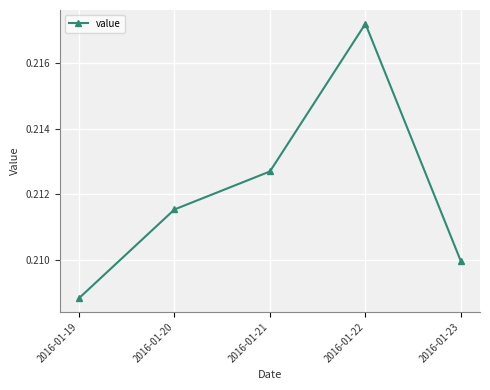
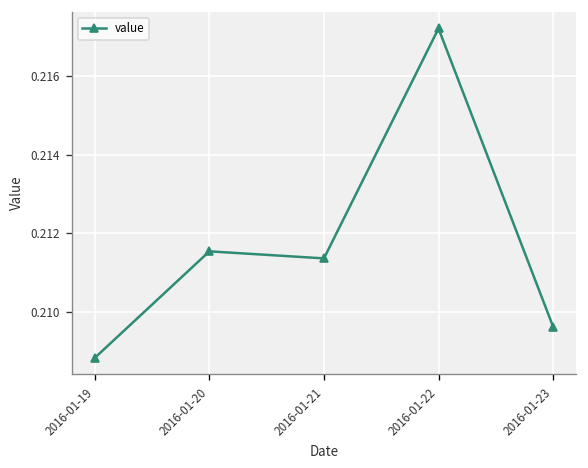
  {
    "2016-01-19": 0.2088,
    "2016-01-20": 0.2115,
-   "2016-01-21": 0.2127,
+   "2016-01-21": 0.2114,
    "2016-01-22": 0.2172,
-   "2016-01-23": 0.2100
+   "2016-01-23": 0.2096
  }
